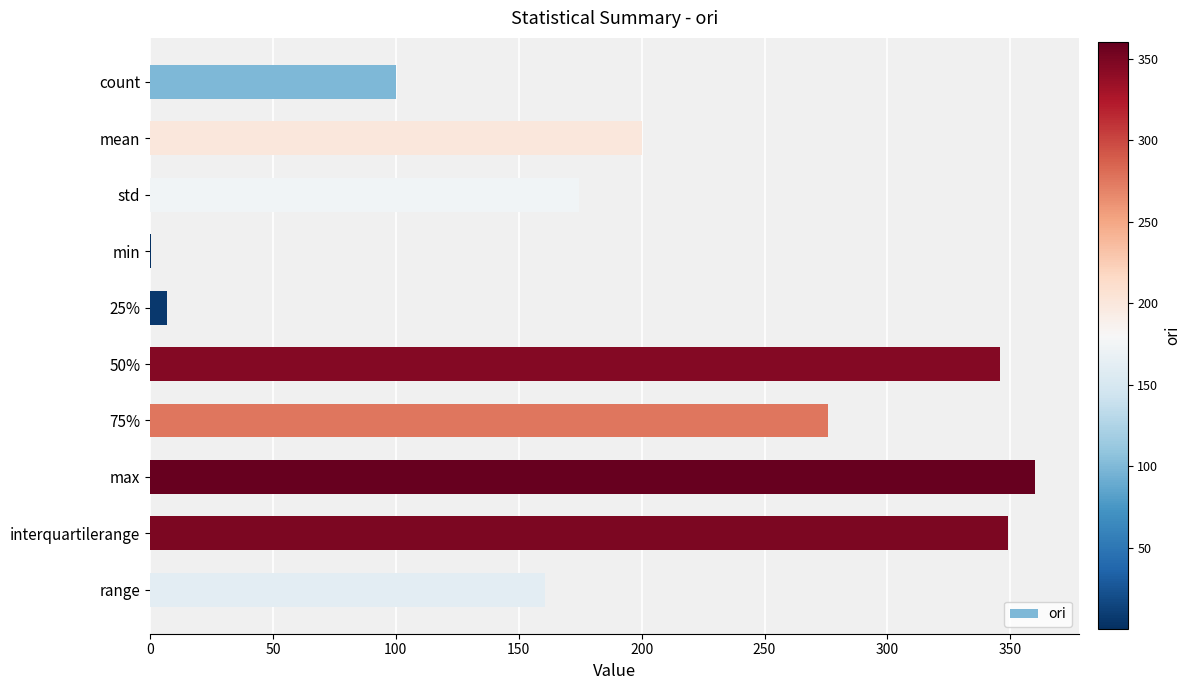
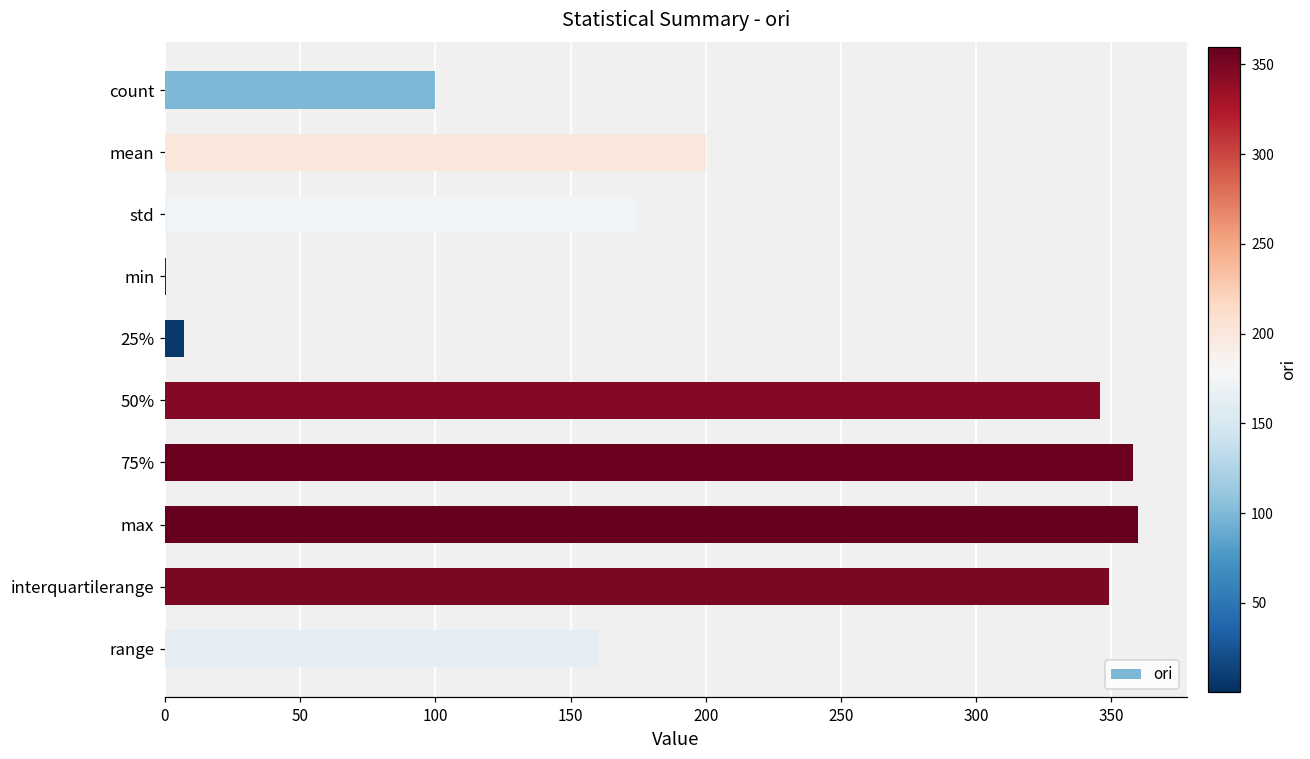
  {
    "count": 100,
    "mean": 200,
    "std": 174,
    "25%": 7,
    "50%": 346,
-   "75%": 276,
+   "75%": 358,
    "max": 360,
    "interquartilerange": 349,
    "range": 160
  }
